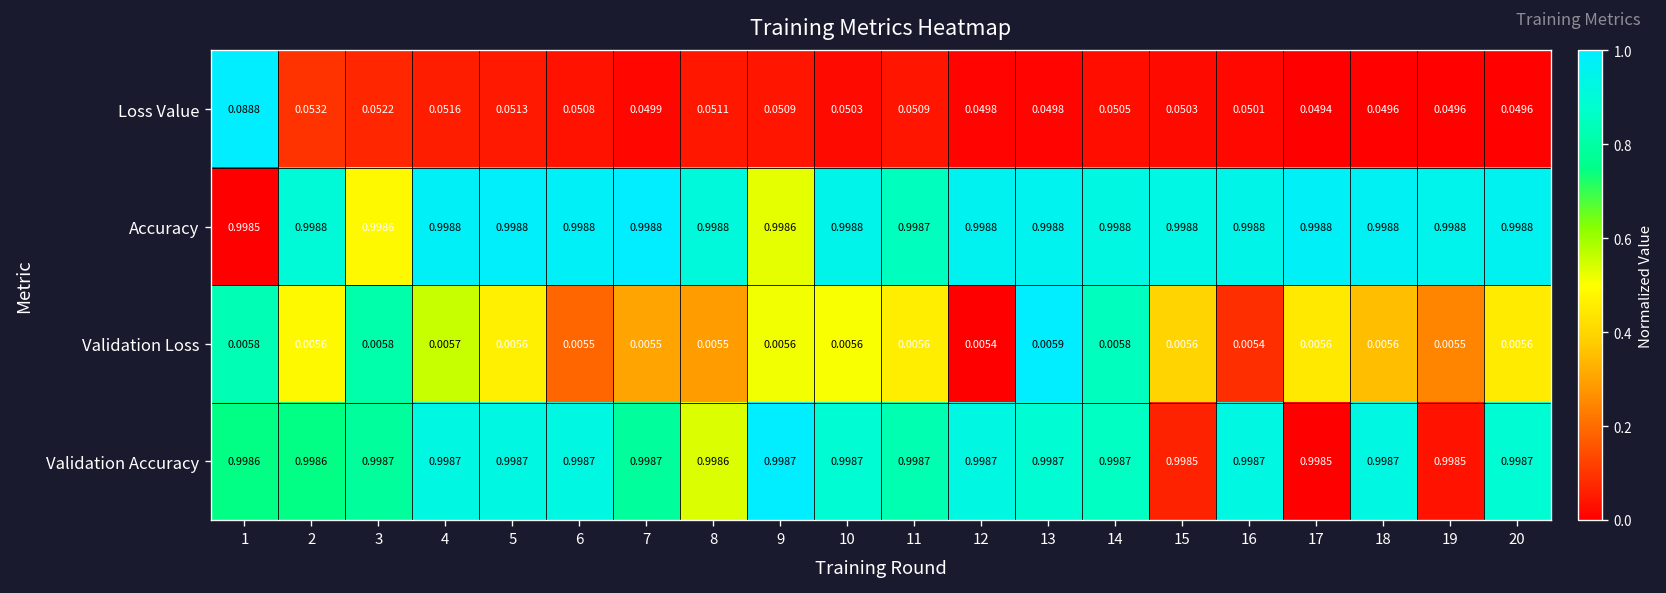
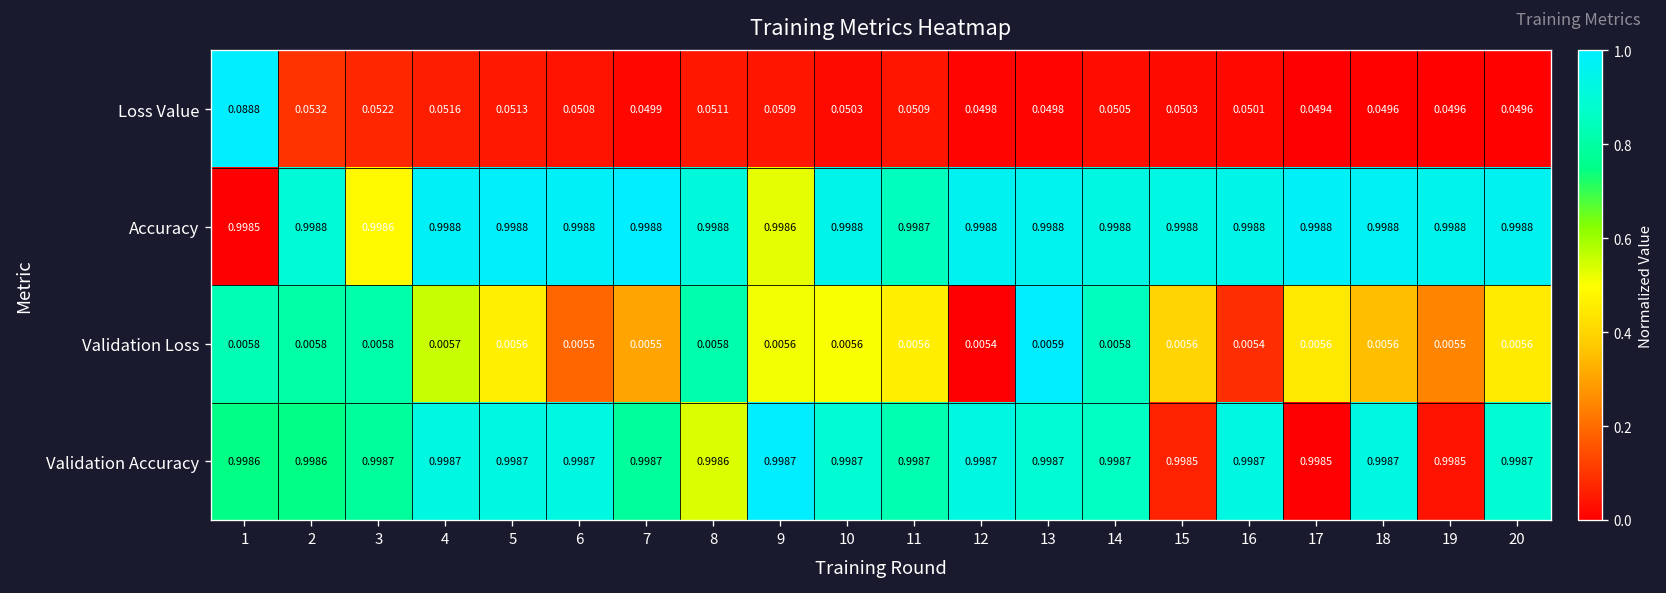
  {
    "Loss Value": {
      "1": 0.0888,
      "2": 0.0532,
      "3": 0.0522,
      "4": 0.0516,
      "5": 0.0513,
      "6": 0.0508,
      "7": 0.0499,
      "8": 0.0511,
      "9": 0.0509,
      "10": 0.0503,
      "11": 0.0509,
      "12": 0.0498,
      "13": 0.0498,
      "14": 0.0505,
      "15": 0.0503,
      "16": 0.0501,
      "17": 0.0494,
      "18": 0.0496,
      "19": 0.0496,
      "20": 0.0496
    },
    "Accuracy": {
      "1": 0.9985,
      "2": 0.9988,
      "3": 0.9986,
      "4": 0.9988,
      "5": 0.9988,
      "6": 0.9988,
      "7": 0.9988,
      "8": 0.9988,
      "9": 0.9986,
      "10": 0.9988,
      "11": 0.9987,
      "12": 0.9988,
      "13": 0.9988,
      "14": 0.9988,
      "15": 0.9988,
      "16": 0.9988,
      "17": 0.9988,
      "18": 0.9988,
      "19": 0.9988,
      "20": 0.9988
    },
    "Validation Loss": {
      "1": 0.0058,
-     "2": 0.0056,
+     "2": 0.0058,
      "3": 0.0058,
      "4": 0.0057,
      "5": 0.0056,
      "6": 0.0055,
      "7": 0.0055,
-     "8": 0.0055,
+     "8": 0.0058,
      "9": 0.0056,
      "10": 0.0056,
      "11": 0.0056,
      "12": 0.0054,
      "13": 0.0059,
      "14": 0.0058,
      "15": 0.0056,
      "16": 0.0054,
      "17": 0.0056,
      "18": 0.0056,
      "19": 0.0055,
      "20": 0.0056
    },
    "Validation Accuracy": {
      "1": 0.9986,
      "2": 0.9986,
      "3": 0.9987,
      "4": 0.9987,
      "5": 0.9987,
      "6": 0.9987,
      "7": 0.9987,
      "8": 0.9986,
      "9": 0.9987,
      "10": 0.9987,
      "11": 0.9987,
      "12": 0.9987,
      "13": 0.9987,
      "14": 0.9987,
      "15": 0.9985,
      "16": 0.9987,
      "17": 0.9985,
      "18": 0.9987,
      "19": 0.9985,
      "20": 0.9987
    }
  }
